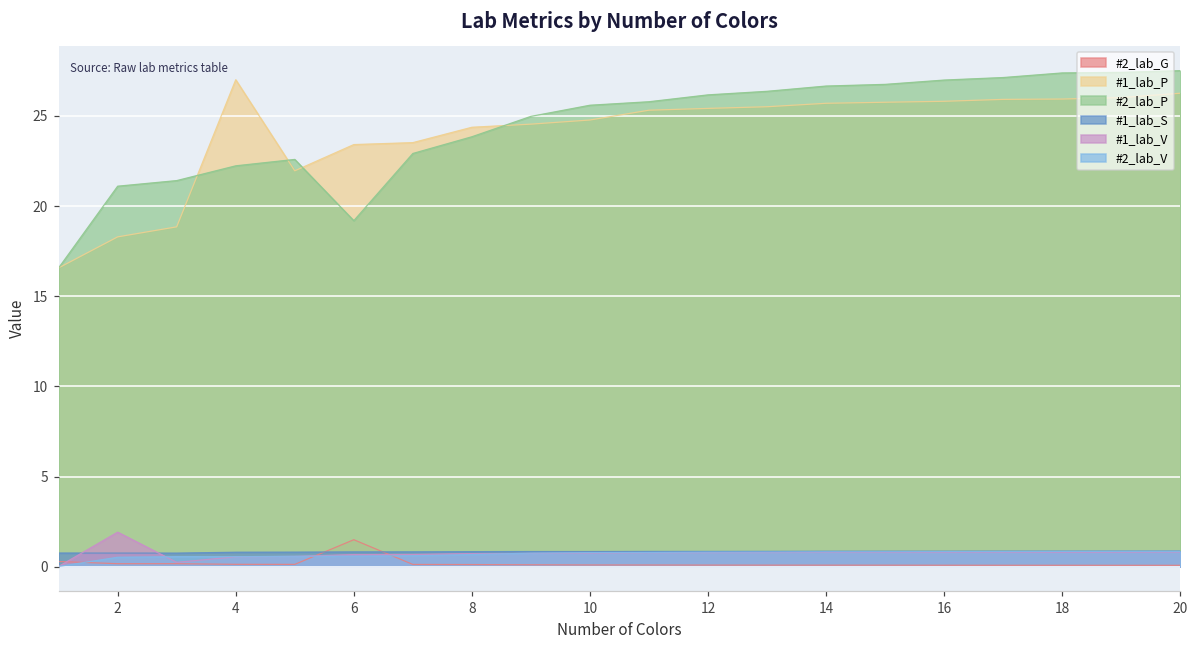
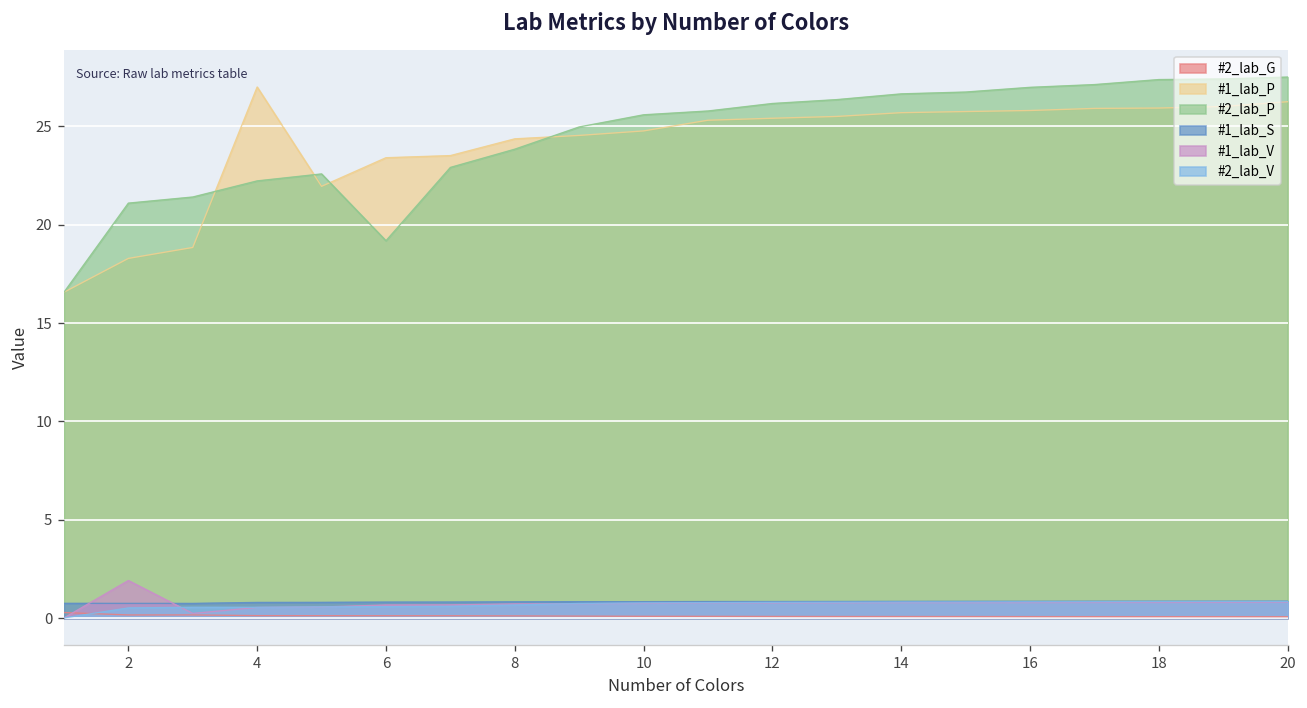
  {
    "#2_lab_G": {
      "2": 0.2,
      "4": 0.1,
-     "6": 1.5,
+     "6": 0.1,
      "8": 0.1,
      "10": 0.1,
      "12": 0.1,
      "14": 0.1,
      "16": 0.1,
      "18": 0.1,
      "20": 0.1
    },
    "#1_lab_P": {
      "2": 18.3,
      "4": 27.0,
      "6": 23.4,
      "8": 24.4,
      "10": 24.8,
      "12": 25.4,
      "14": 25.7,
      "16": 25.8,
      "18": 25.9,
      "20": 26.3
    },
    "#2_lab_P": {
      "2": 21.1,
      "4": 22.2,
      "6": 19.2,
      "8": 23.8,
      "10": 25.6,
      "12": 26.2,
      "14": 26.7,
      "16": 27.0,
      "18": 27.4,
      "20": 27.5
    },
    "#1_lab_S": {
      "2": 0.8,
      "4": 0.8
    },
    "#1_lab_V": {
      "2": 1.9
    },
    "#2_lab_V": {
      "2": 0.5
    }
  }
